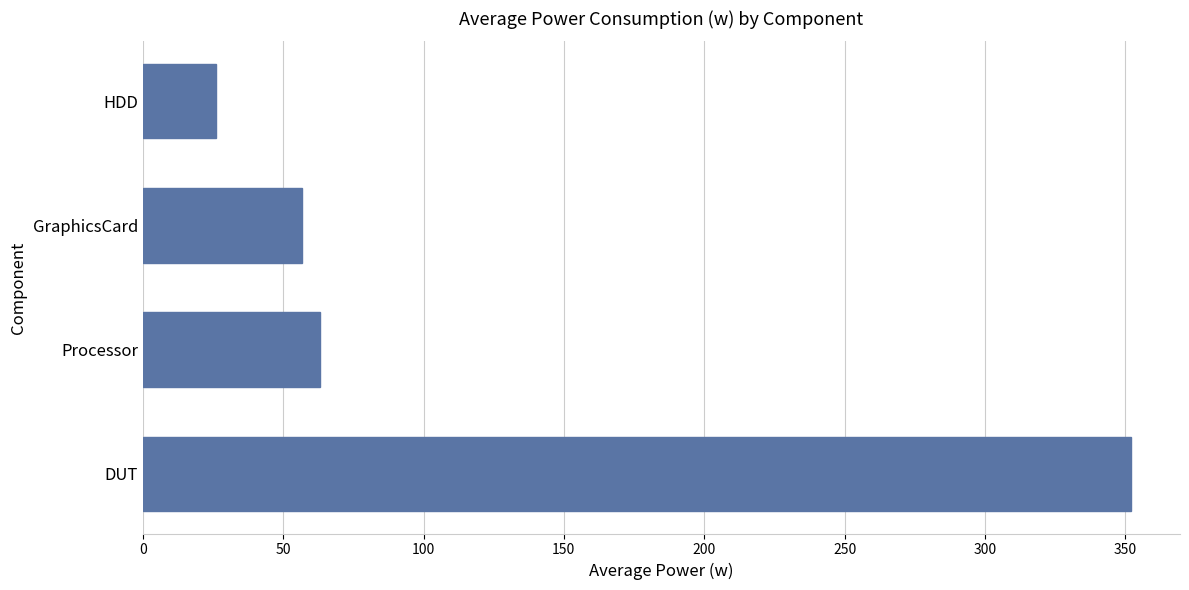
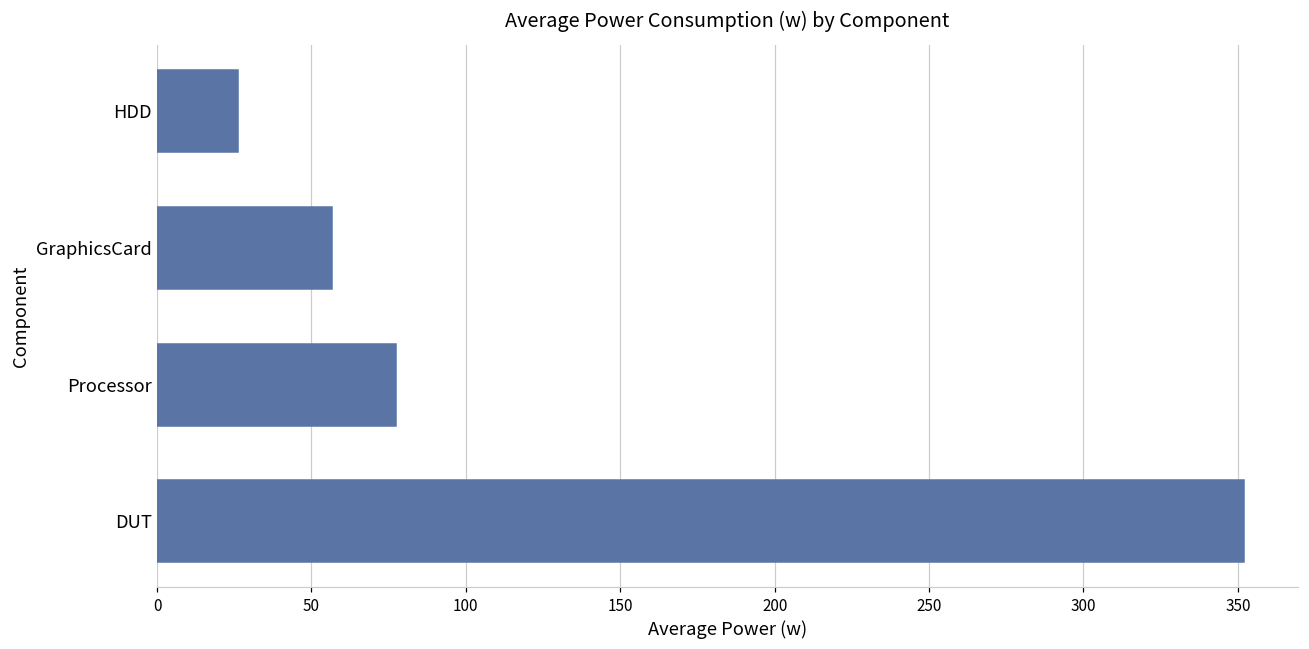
  {
    "HDD": 26,
    "GraphicsCard": 57,
-   "Processor": 63,
+   "Processor": 77,
    "DUT": 352
  }
